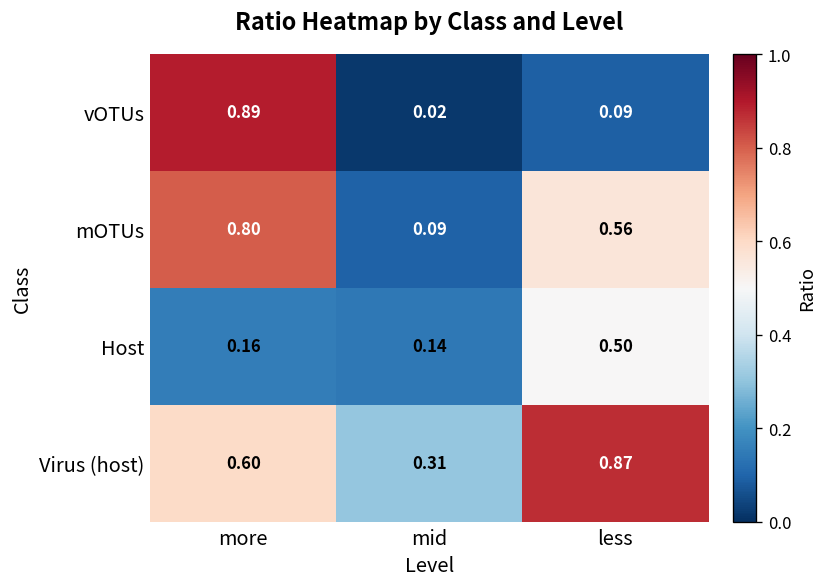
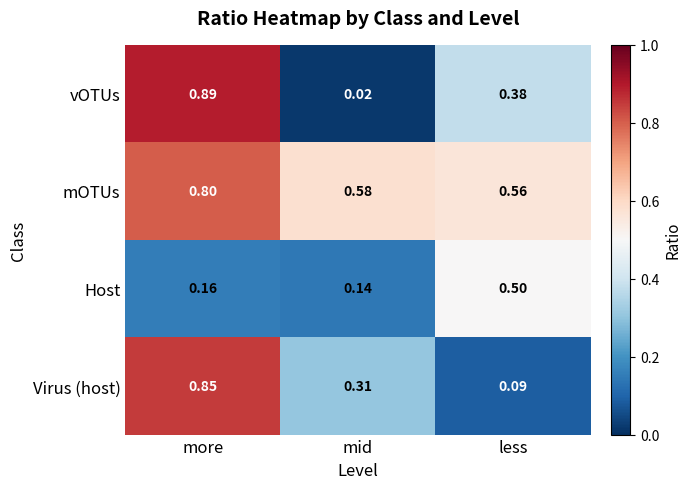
  {
    "vOTUs": {
      "more": 0.89,
      "mid": 0.02,
-     "less": 0.09
+     "less": 0.38
    },
    "mOTUs": {
      "more": 0.80,
-     "mid": 0.09,
+     "mid": 0.58,
      "less": 0.56
    },
    "Host": {
      "more": 0.16,
      "mid": 0.14,
      "less": 0.50
    },
    "Virus (host)": {
-     "more": 0.60,
+     "more": 0.85,
      "mid": 0.31,
-     "less": 0.87
+     "less": 0.09
    }
  }
